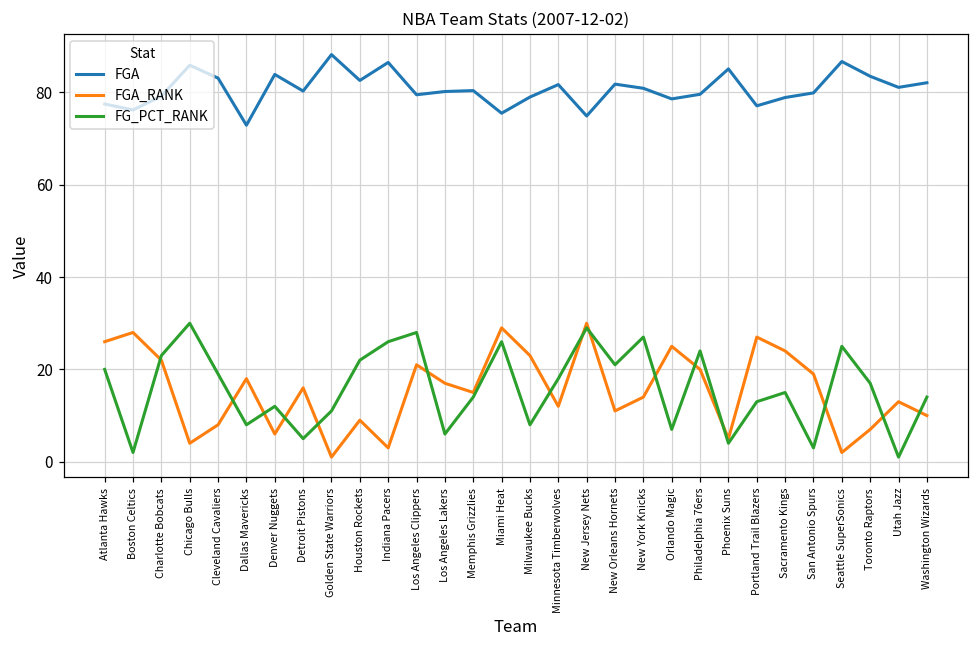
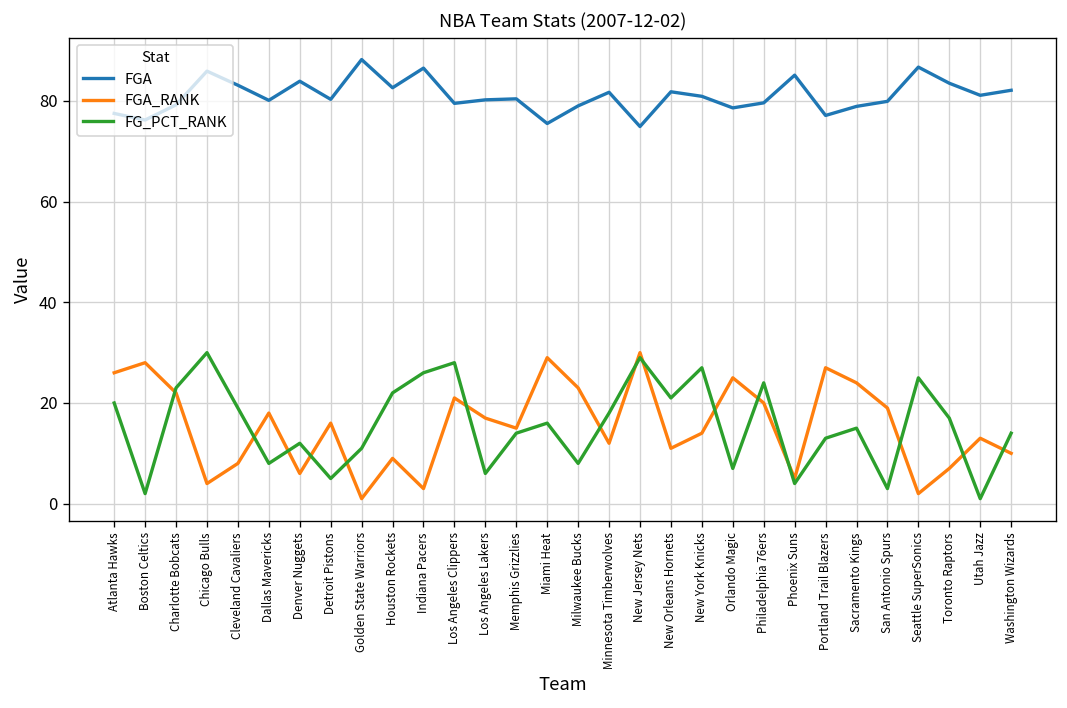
  {
    "FGA": {
      "Cleveland Cavaliers": 83,
-     "Dallas Mavericks": 73,
+     "Dallas Mavericks": 80,
      "Denver Nuggets": 84,
      "Detroit Pistons": 80,
      "Golden State Warriors": 88,
      "Houston Rockets": 83,
      "Indiana Pacers": 87,
      "Los Angeles Clippers": 80,
      "Los Angeles Lakers": 80,
      "Memphis Grizzlies": 80,
      "Miami Heat": 76,
      "Milwaukee Bucks": 79,
      "Minnesota Timberwolves": 82,
      "New Jersey Nets": 75,
      "New Orleans Hornets": 82,
      "New York Knicks": 81,
      "Orlando Magic": 79,
      "Philadelphia 76ers": 80,
      "Phoenix Suns": 85,
      "Portland Trail Blazers": 77,
      "Sacramento Kings": 79,
      "San Antonio Spurs": 80,
      "Seattle SuperSonics": 87,
      "Toronto Raptors": 84,
      "Utah Jazz": 81,
      "Washington Wizards": 82
    },
    "FGA_RANK": {
      "Atlanta Hawks": 26,
      "Boston Celtics": 28,
      "Charlotte Bobcats": 22,
      "Chicago Bulls": 4,
      "Cleveland Cavaliers": 8,
      "Dallas Mavericks": 18,
      "Denver Nuggets": 6,
      "Detroit Pistons": 16,
      "Golden State Warriors": 1,
      "Houston Rockets": 9,
      "Indiana Pacers": 3,
      "Los Angeles Clippers": 21,
      "Los Angeles Lakers": 17,
      "Memphis Grizzlies": 15,
      "Miami Heat": 29,
      "Milwaukee Bucks": 23,
      "Minnesota Timberwolves": 12,
      "New Jersey Nets": 30,
      "New Orleans Hornets": 11,
      "New York Knicks": 14,
      "Orlando Magic": 25,
      "Philadelphia 76ers": 20,
      "Phoenix Suns": 5,
      "Portland Trail Blazers": 27,
      "Sacramento Kings": 24,
      "San Antonio Spurs": 19,
      "Seattle SuperSonics": 2,
      "Toronto Raptors": 7,
      "Utah Jazz": 13,
      "Washington Wizards": 10
    },
    "FG_PCT_RANK": {
      "Atlanta Hawks": 20,
      "Boston Celtics": 2,
      "Charlotte Bobcats": 23,
      "Chicago Bulls": 30,
      "Cleveland Cavaliers": 19,
      "Dallas Mavericks": 8,
      "Denver Nuggets": 12,
      "Detroit Pistons": 5,
      "Golden State Warriors": 11,
      "Houston Rockets": 22,
      "Indiana Pacers": 26,
      "Los Angeles Clippers": 28,
      "Los Angeles Lakers": 6,
      "Memphis Grizzlies": 14,
-     "Miami Heat": 26,
+     "Miami Heat": 16,
      "Milwaukee Bucks": 8,
      "Minnesota Timberwolves": 18,
      "New Jersey Nets": 29,
      "New Orleans Hornets": 21,
      "New York Knicks": 27,
      "Orlando Magic": 7,
      "Philadelphia 76ers": 24,
      "Phoenix Suns": 4,
      "Portland Trail Blazers": 13,
      "Sacramento Kings": 15,
      "San Antonio Spurs": 3,
      "Seattle SuperSonics": 25,
      "Toronto Raptors": 17,
      "Utah Jazz": 1,
      "Washington Wizards": 14
    }
  }
